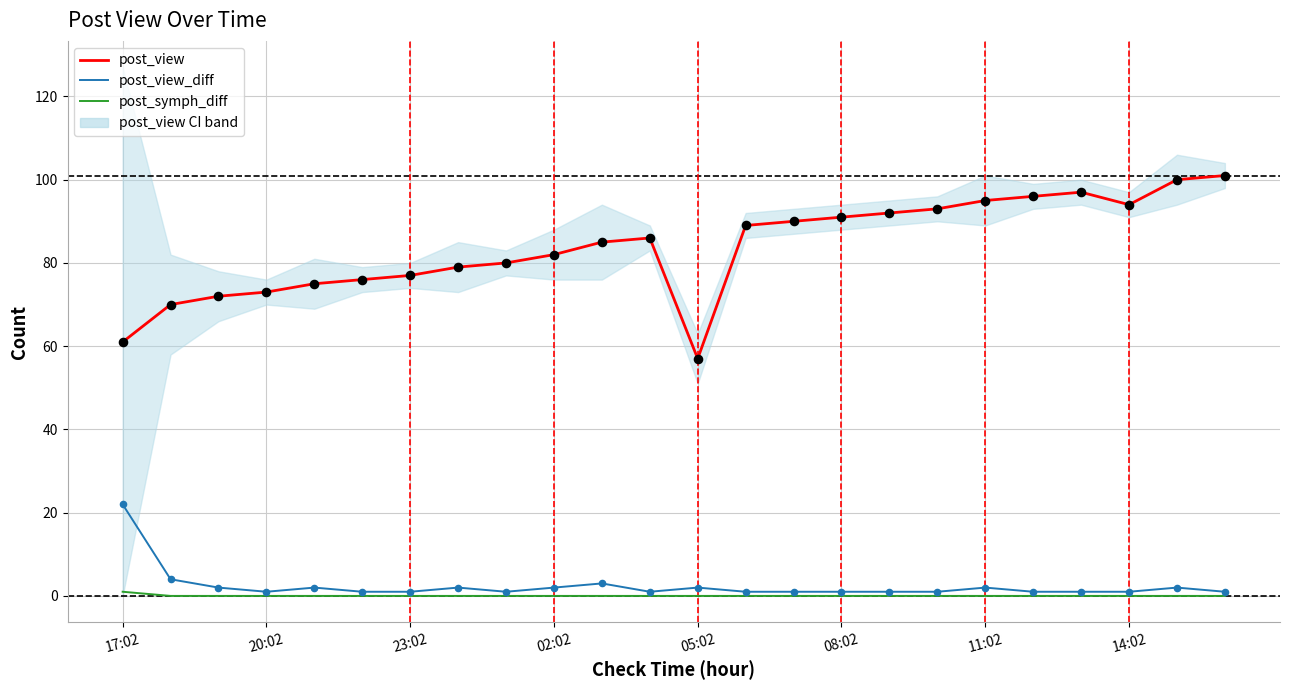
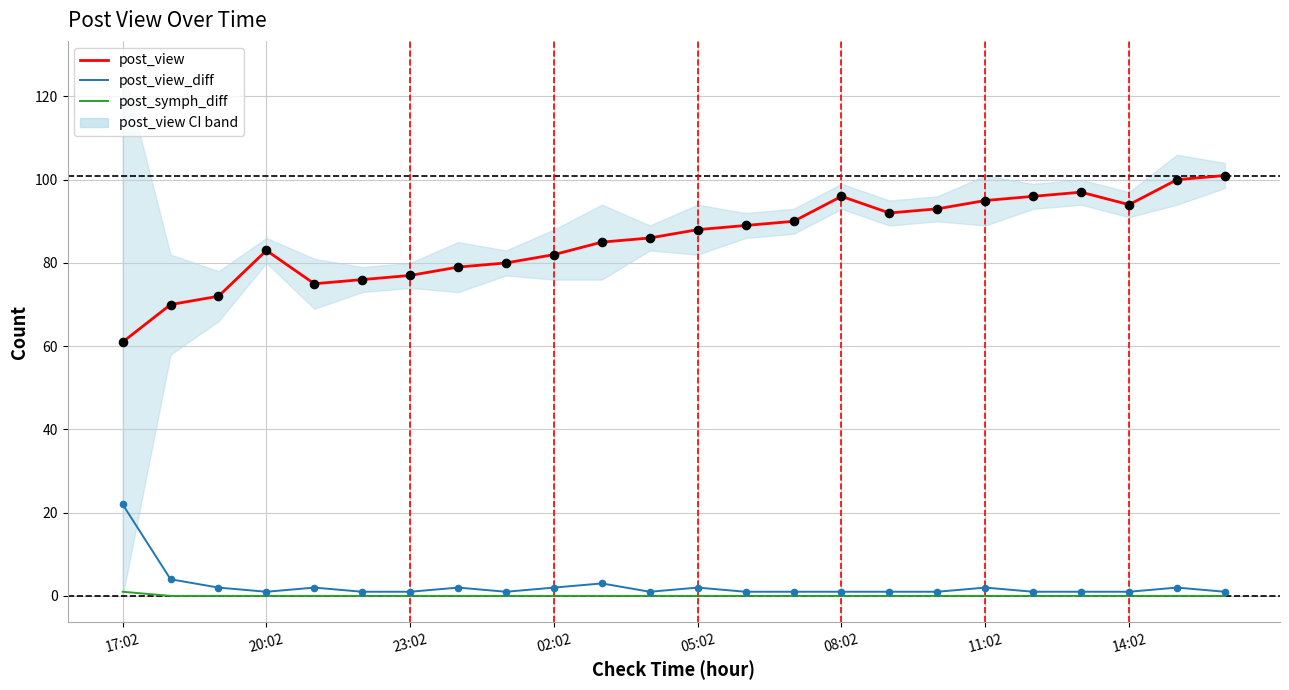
  {
    "post_view": {
      "17:02": 61,
-     "20:02": 73,
+     "20:02": 83,
      "23:02": 77,
      "02:02": 82,
-     "05:02": 57,
-     "08:02": 91,
+     "05:02": 88,
+     "08:02": 96,
      "11:02": 95,
      "14:02": 94
    },
    "post_view_diff": {
      "17:02": 22,
      "20:02": 1,
      "23:02": 1,
      "02:02": 2,
      "05:02": 2,
      "08:02": 1,
      "11:02": 2,
      "14:02": 1
    },
    "post_symph_diff": {
      "17:02": 1,
      "20:02": 0,
      "23:02": 0,
      "02:02": 0,
      "05:02": 0,
      "08:02": 0,
      "11:02": 0,
      "14:02": 0
    }
  }
